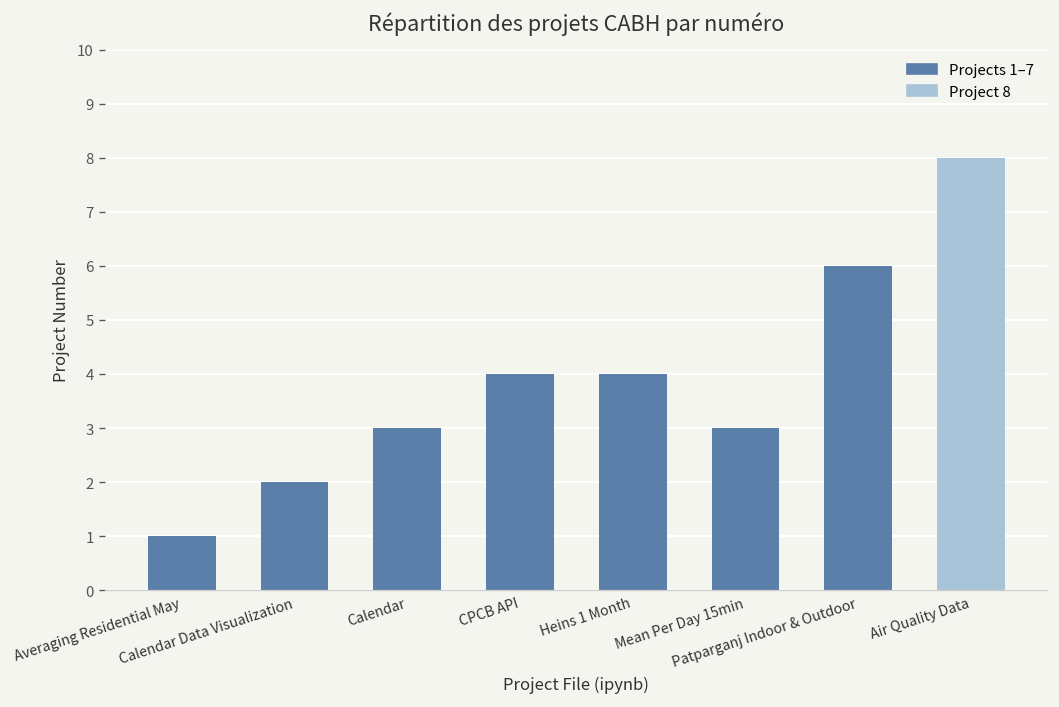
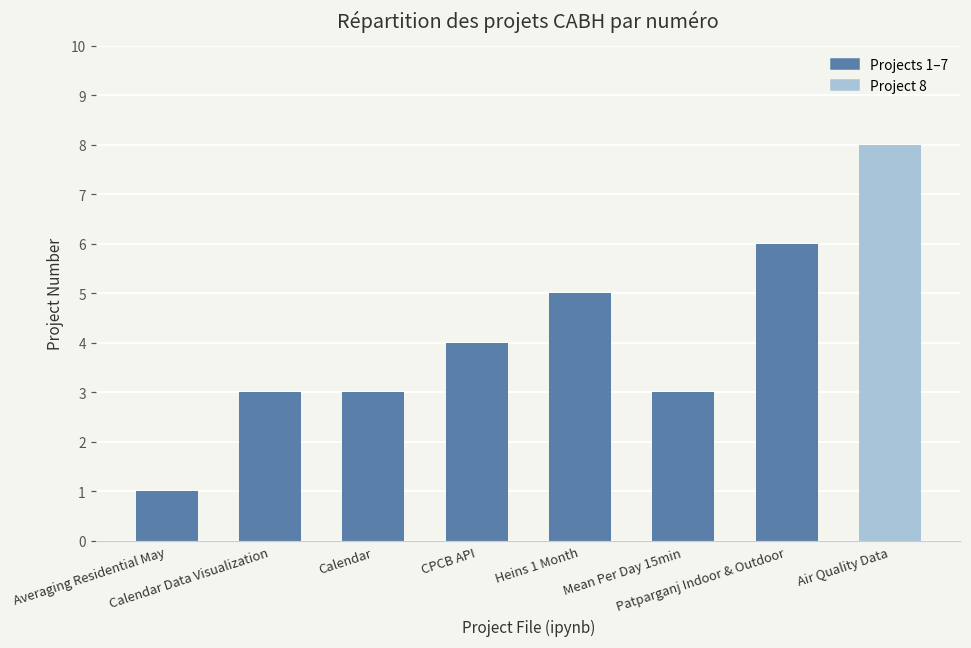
  {
    "Averaging Residential May": 1,
-   "Calendar Data Visualization": 2,
+   "Calendar Data Visualization": 3,
    "Calendar": 3,
    "CPCB API": 4,
-   "Heins 1 Month": 4,
+   "Heins 1 Month": 5,
    "Mean Per Day 15min": 3,
    "Patparganj Indoor & Outdoor": 6,
    "Air Quality Data": 8
  }
